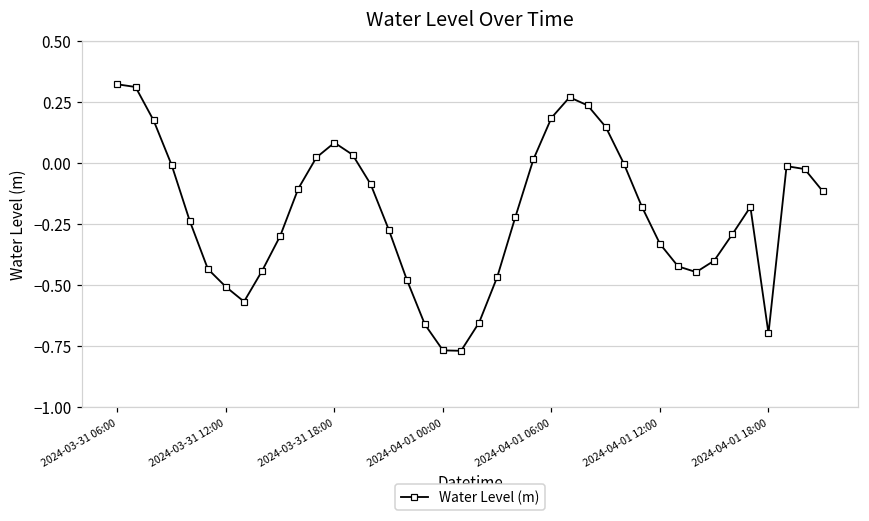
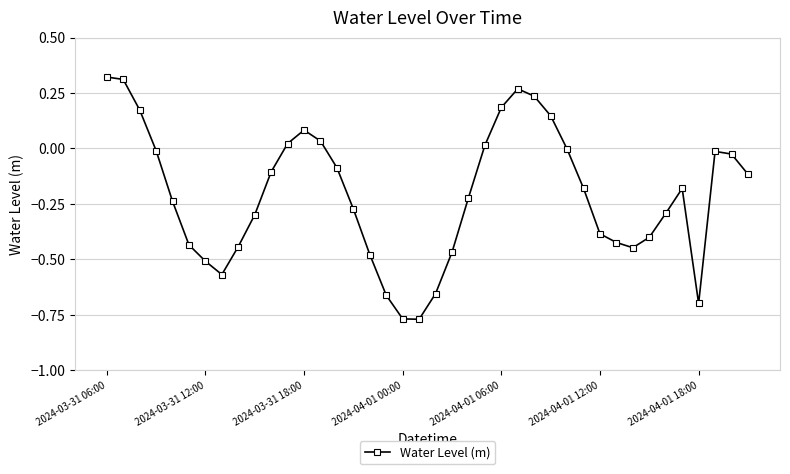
  {
    "2024-03-31 06:00": 0.32,
    "2024-03-31 12:00": -0.51,
    "2024-03-31 18:00": 0.08,
    "2024-04-01 00:00": -0.77,
    "2024-04-01 06:00": 0.18,
-   "2024-04-01 12:00": -0.33,
+   "2024-04-01 12:00": -0.38,
    "2024-04-01 18:00": -0.70
  }
